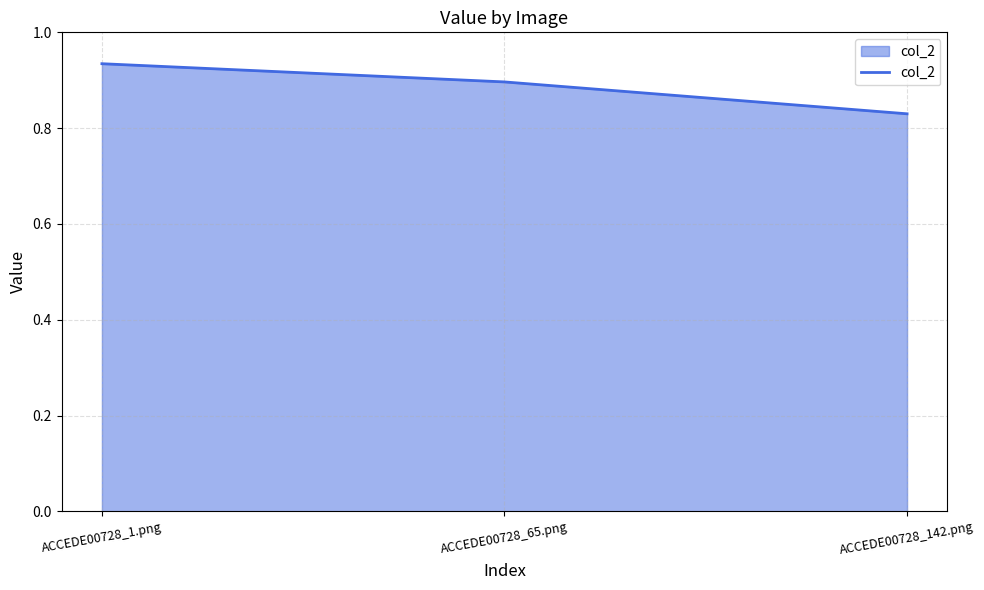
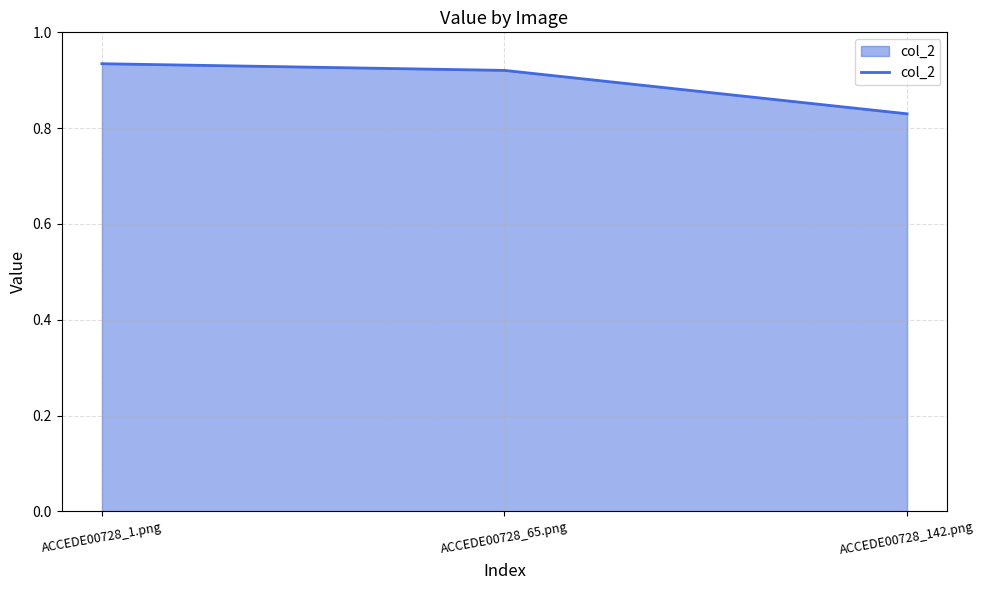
  {
    "ACCEDE00728_1.png": 0.93,
-   "ACCEDE00728_65.png": 0.90,
+   "ACCEDE00728_65.png": 0.92,
    "ACCEDE00728_142.png": 0.83
  }
